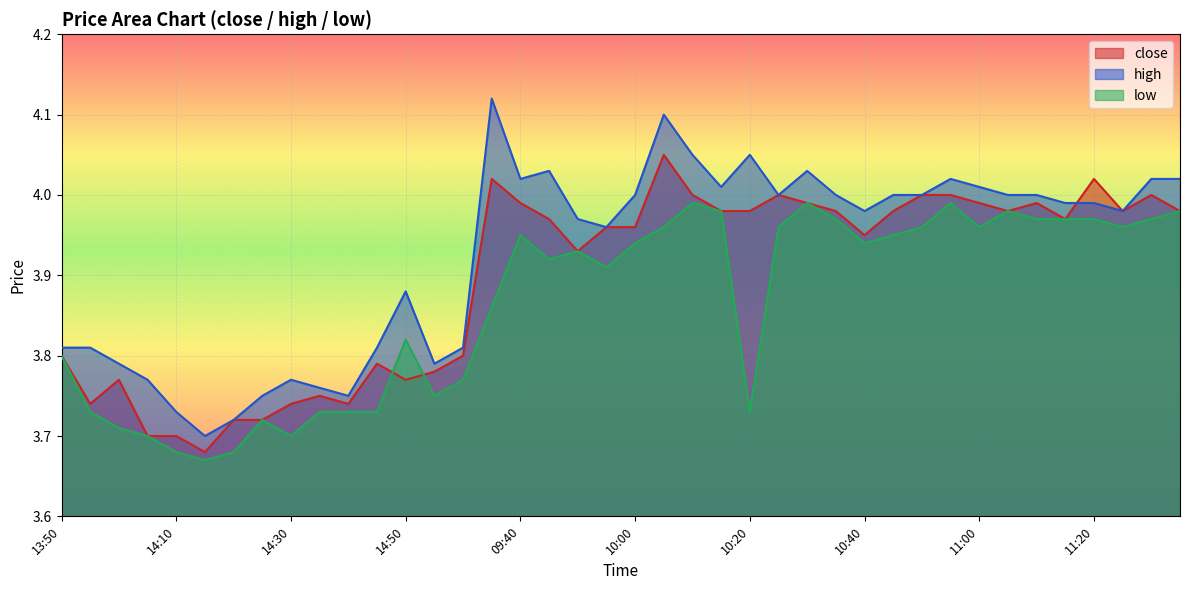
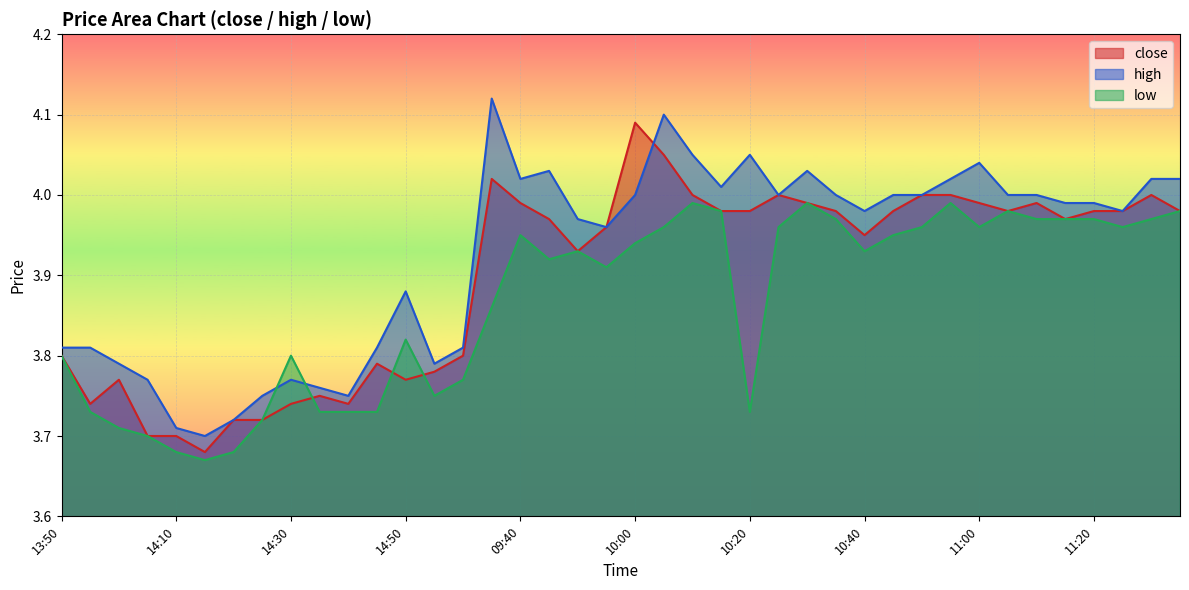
  {
    "close": {
      "14:10": 3.70,
      "14:30": 3.74,
      "14:50": 3.77,
      "09:40": 3.99,
-     "10:00": 3.96,
+     "10:00": 4.09,
      "10:20": 3.98,
      "10:40": 3.95,
      "11:00": 3.99,
-     "11:20": 4.02
+     "11:20": 3.98
    },
    "high": {
      "13:50": 3.81,
-     "14:10": 3.73,
+     "14:10": 3.71,
      "14:30": 3.77,
      "14:50": 3.88,
      "09:40": 4.02,
      "10:00": 4.00,
      "10:20": 4.05,
      "10:40": 3.98,
-     "11:00": 4.01,
+     "11:00": 4.04,
      "11:20": 3.99
    },
    "low": {
      "14:10": 3.68,
-     "14:30": 3.7,
+     "14:30": 3.8,
      "14:50": 3.82,
      "09:40": 3.95,
      "10:00": 3.94,
      "10:20": 3.73,
-     "10:40": 3.94,
+     "10:40": 3.93,
      "11:00": 3.96,
      "11:20": 3.97
    }
  }
